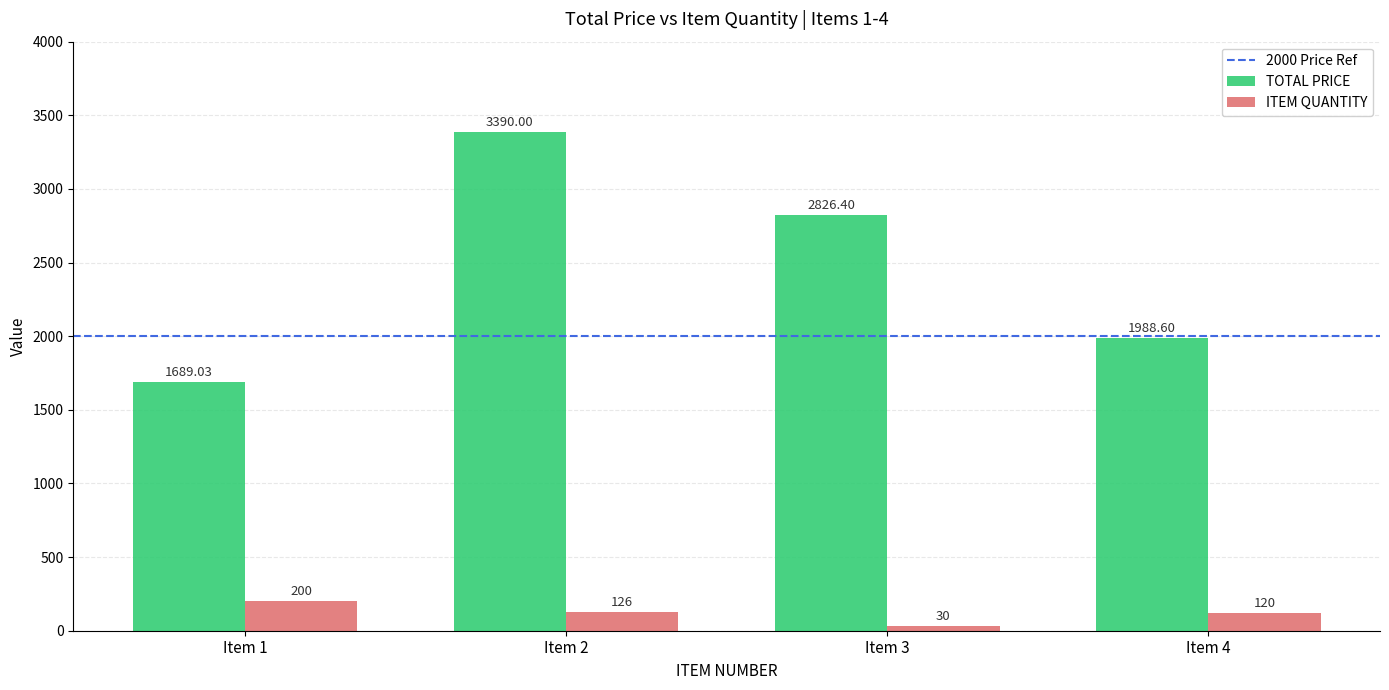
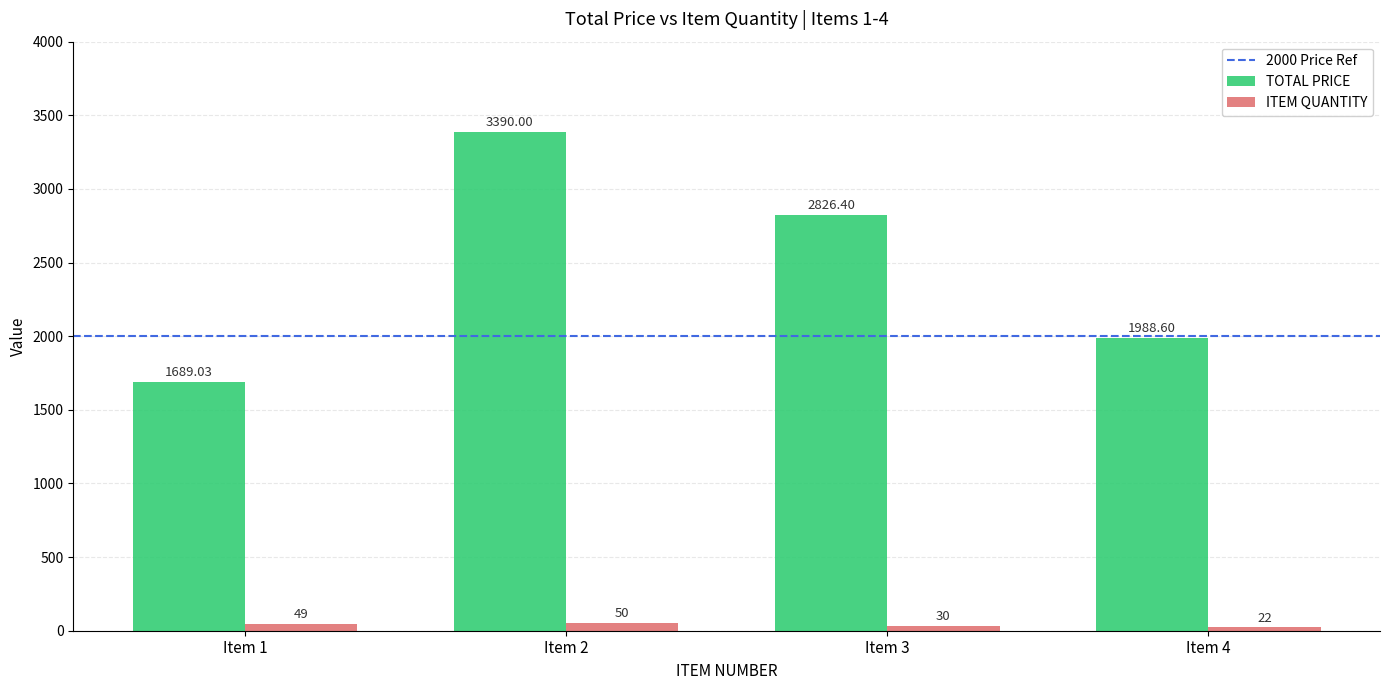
  {
    "TOTAL PRICE": {
      "Item 1": 1689.03,
      "Item 2": 3390.00,
      "Item 3": 2826.40,
      "Item 4": 1988.60
    },
    "ITEM QUANTITY": {
-     "Item 1": 200,
-     "Item 2": 126,
+     "Item 1": 49,
+     "Item 2": 50,
      "Item 3": 30,
-     "Item 4": 120
+     "Item 4": 22
    }
  }
